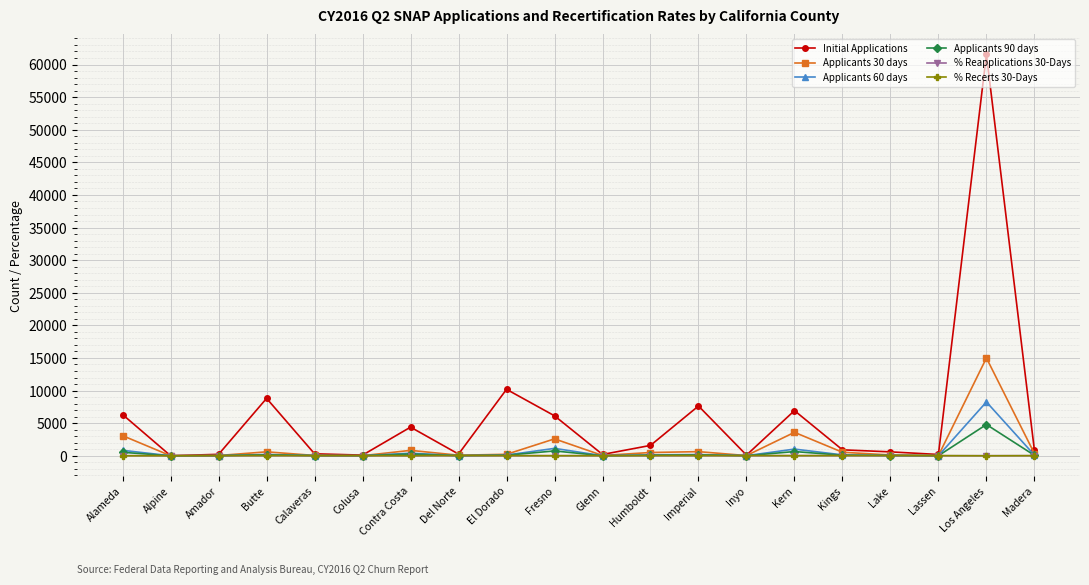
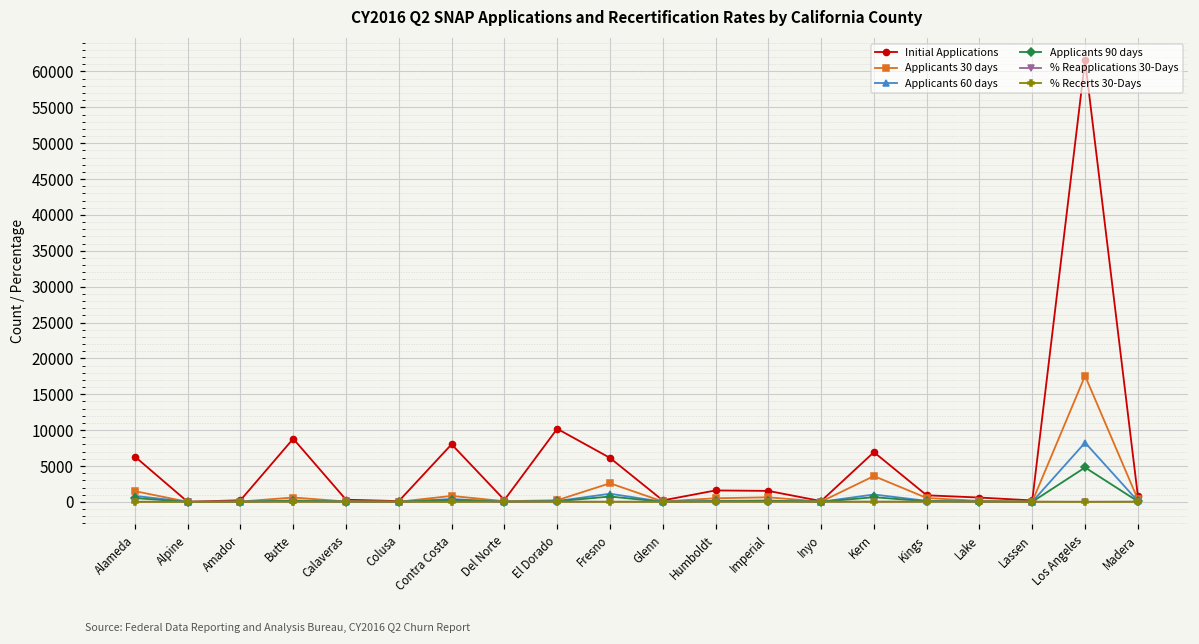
  {
    "Initial Applications": {
      "Alameda": 6000,
      "Butte": 9000,
-     "Contra Costa": 4000,
+     "Contra Costa": 8000,
      "El Dorado": 10000,
      "Fresno": 6000,
      "Humboldt": 2000,
-     "Imperial": 8000,
+     "Imperial": 2000,
      "Kern": 7000,
      "Lake": 1000,
      "Madera": 1000
    },
    "Applicants 30 days": {
-     "Alameda": 3000,
+     "Alameda": 1000,
      "Butte": 1000,
      "Contra Costa": 1000,
      "Fresno": 3000,
      "Imperial": 1000,
      "Kern": 4000,
-     "Los Angeles": 15000
+     "Los Angeles": 18000
    },
    "Applicants 60 days": {
      "Los Angeles": 8000
    },
    "Applicants 90 days": {
      "Los Angeles": 5000
    },
    "% Recerts 30-Days": {
      "Alameda": 0,
      "Fresno": 0,
      "Kern": 0,
      "Los Angeles": 0
    }
  }
